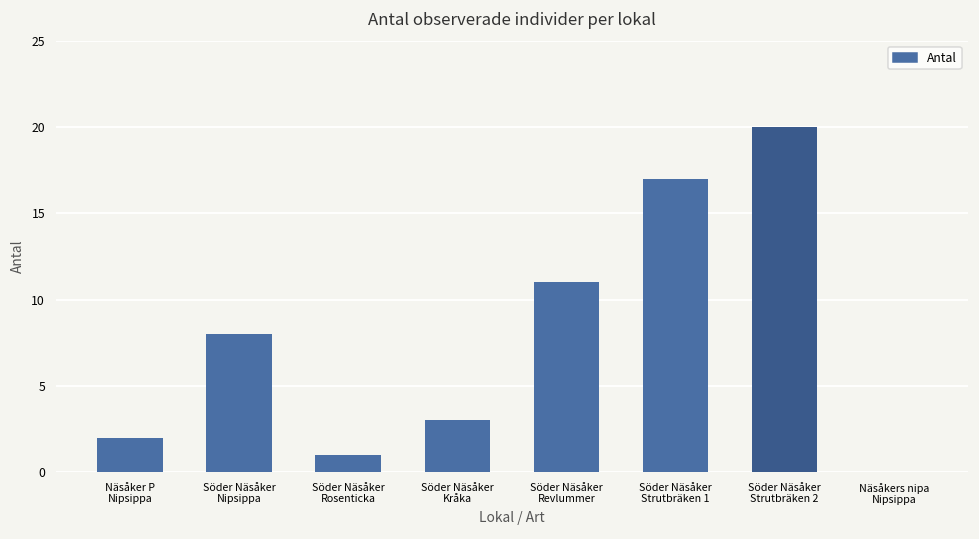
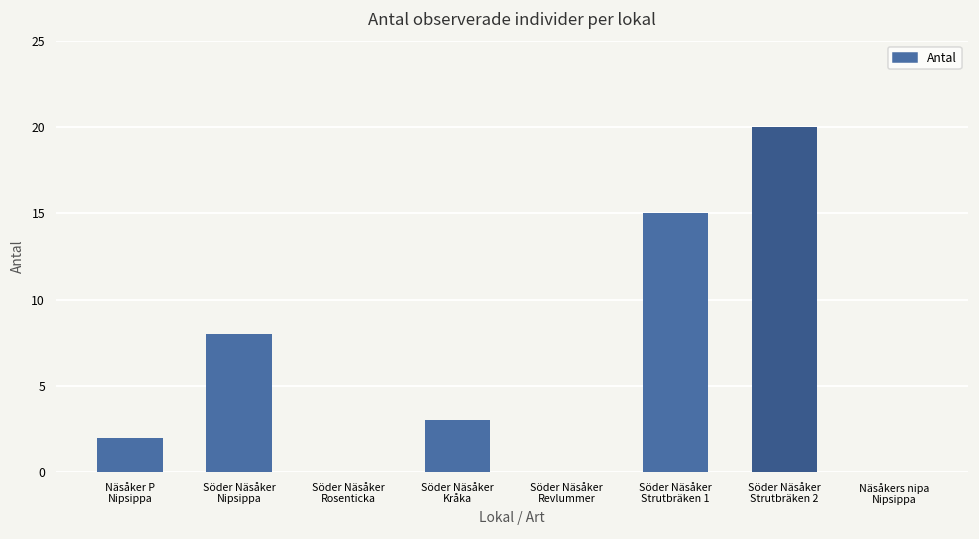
  {
    "Näsåker P Nipsippa": 2,
    "Söder Näsåker Nipsippa": 8,
-   "Söder Näsåker Rosenticka": 1,
+   "Söder Näsåker Rosenticka": 0,
    "Söder Näsåker Kråka": 3,
-   "Söder Näsåker Revlummer": 11,
-   "Söder Näsåker Strutbräken 1": 17,
+   "Söder Näsåker Revlummer": 0,
+   "Söder Näsåker Strutbräken 1": 15,
    "Söder Näsåker Strutbräken 2": 20,
    "Näsåkers nipa Nipsippa": 0
  }
